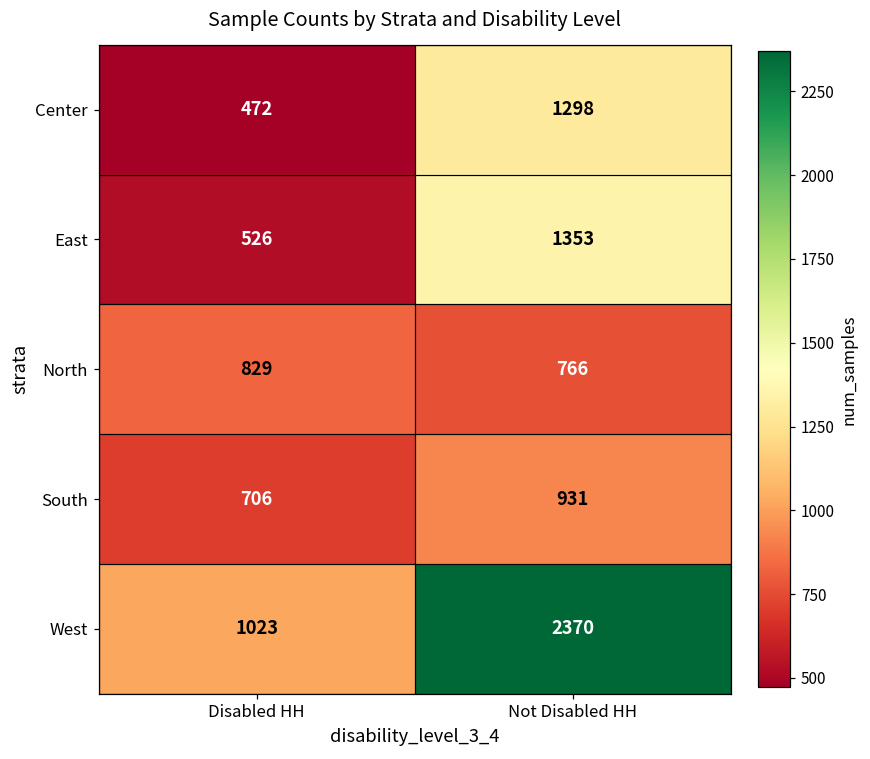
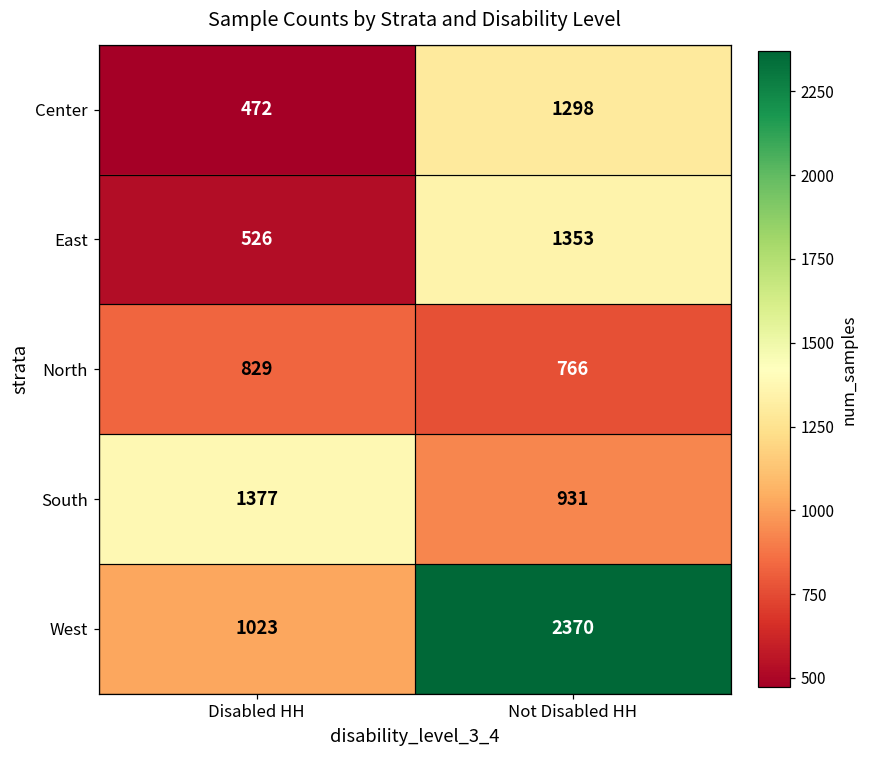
  {
    "Center": {
      "Disabled HH": 472,
      "Not Disabled HH": 1298
    },
    "East": {
      "Disabled HH": 526,
      "Not Disabled HH": 1353
    },
    "North": {
      "Disabled HH": 829,
      "Not Disabled HH": 766
    },
    "South": {
-     "Disabled HH": 706,
+     "Disabled HH": 1377,
      "Not Disabled HH": 931
    },
    "West": {
      "Disabled HH": 1023,
      "Not Disabled HH": 2370
    }
  }
